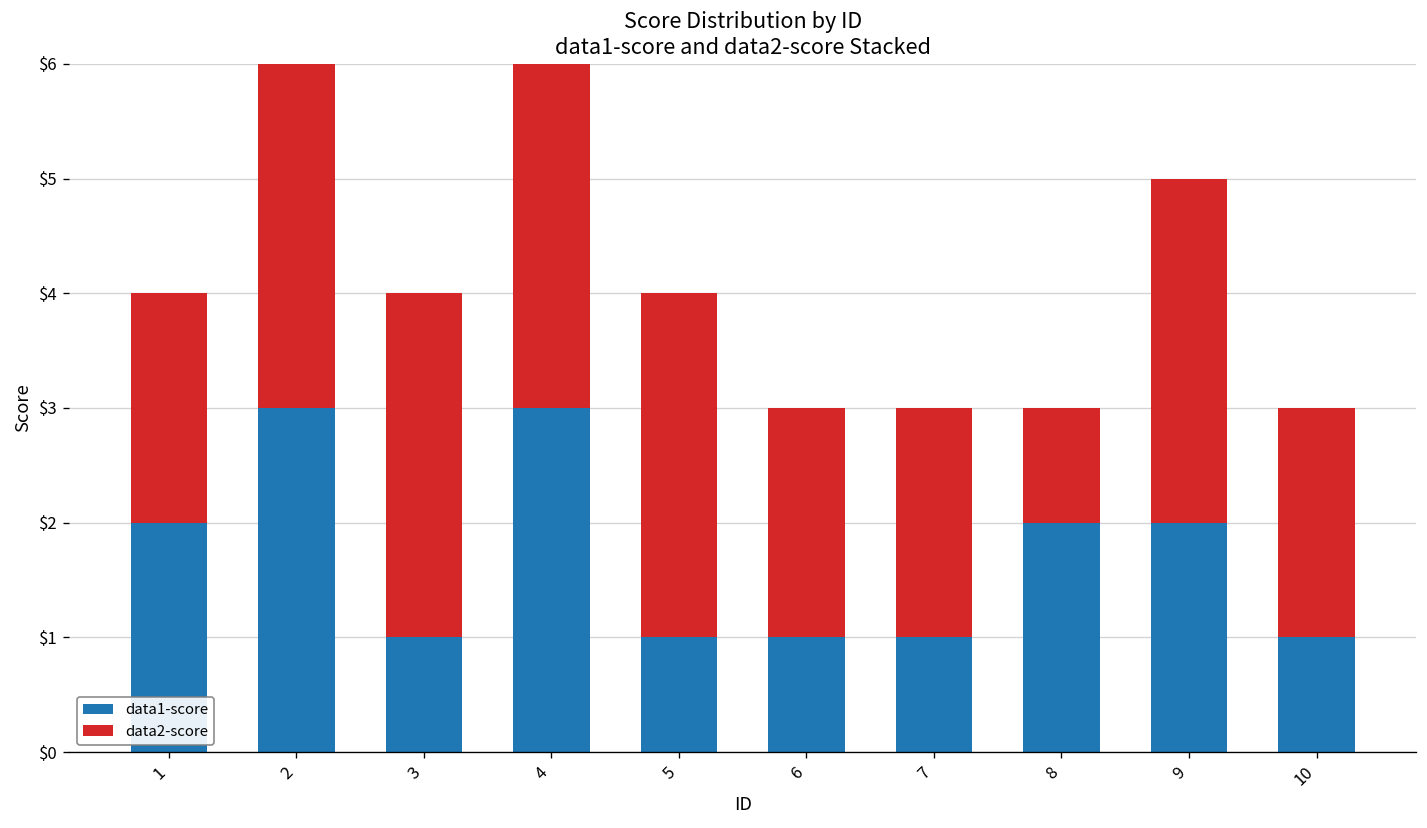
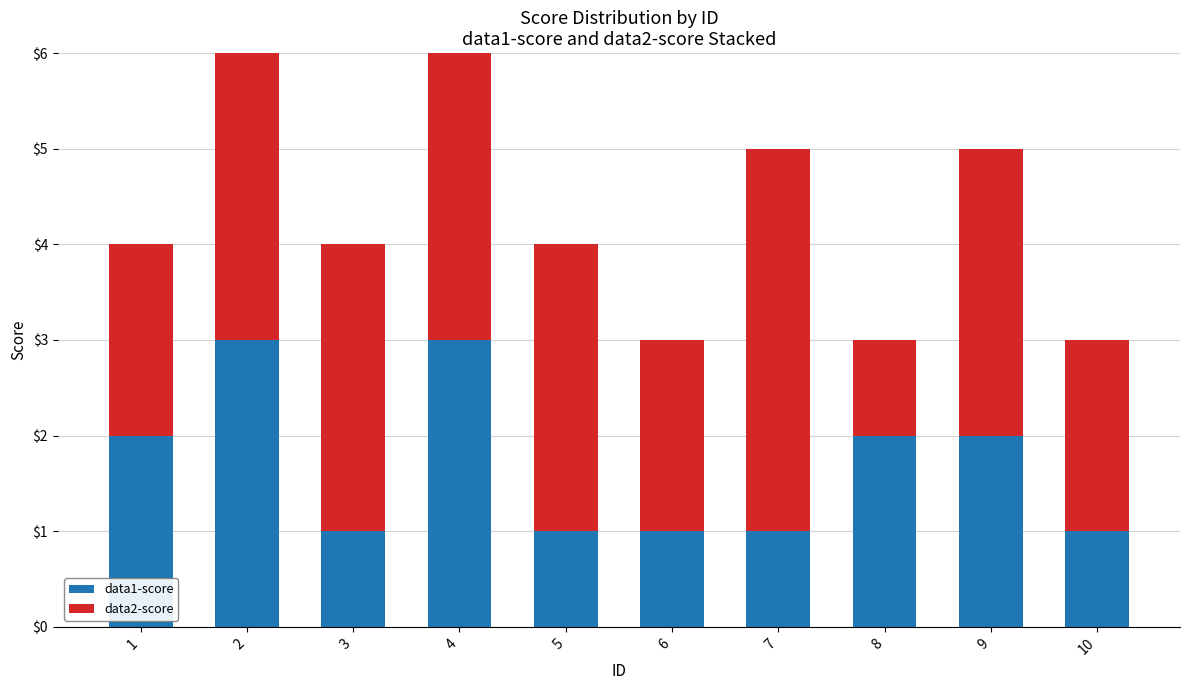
  {
    "data1-score": {
      "1": "$2",
      "2": "$3",
      "3": "$1",
      "4": "$3",
      "5": "$1",
      "6": "$1",
      "7": "$1",
      "8": "$2",
      "9": "$2",
      "10": "$1"
    },
    "data2-score": {
      "1": "$2",
      "2": "$3",
      "3": "$3",
      "4": "$3",
      "5": "$3",
      "6": "$2",
-     "7": "$2",
+     "7": "$4",
      "8": "$1",
      "9": "$3",
      "10": "$2"
    }
  }
